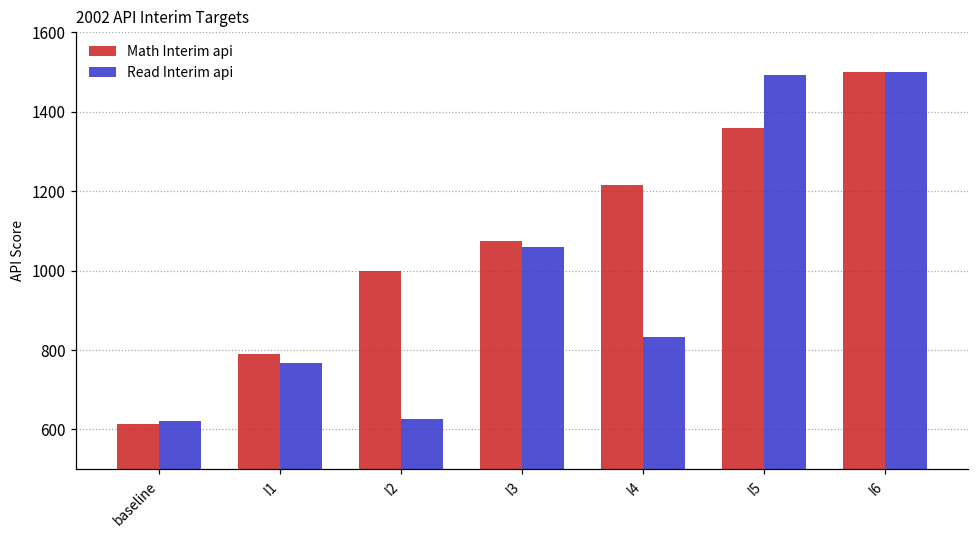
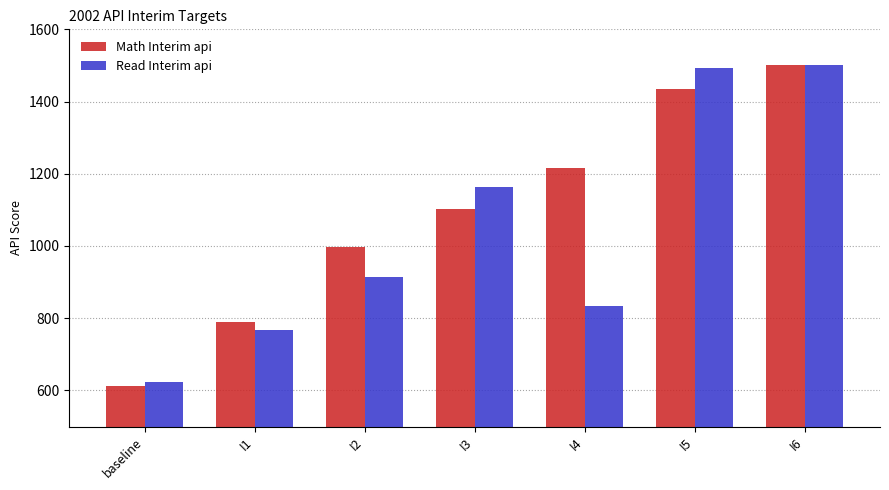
  {
    "Math Interim api": {
      "baseline": 610,
      "I1": 790,
      "I2": 1000,
-     "I3": 1070,
+     "I3": 1100,
      "I4": 1220,
-     "I5": 1360,
+     "I5": 1440,
      "I6": 1500
    },
    "Read Interim api": {
      "baseline": 620,
      "I1": 770,
-     "I2": 630,
-     "I3": 1060,
+     "I2": 910,
+     "I3": 1160,
      "I4": 830,
      "I5": 1490,
      "I6": 1500
    }
  }
